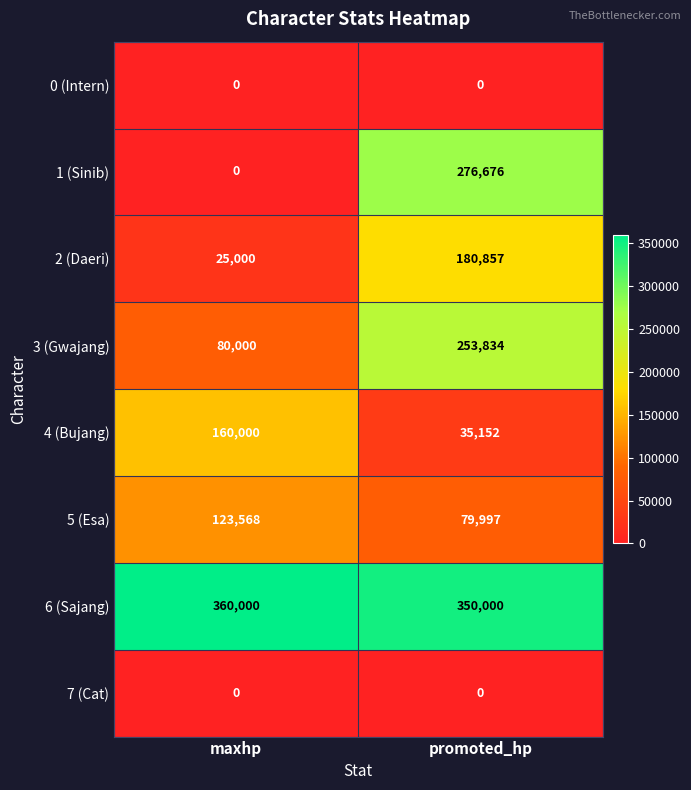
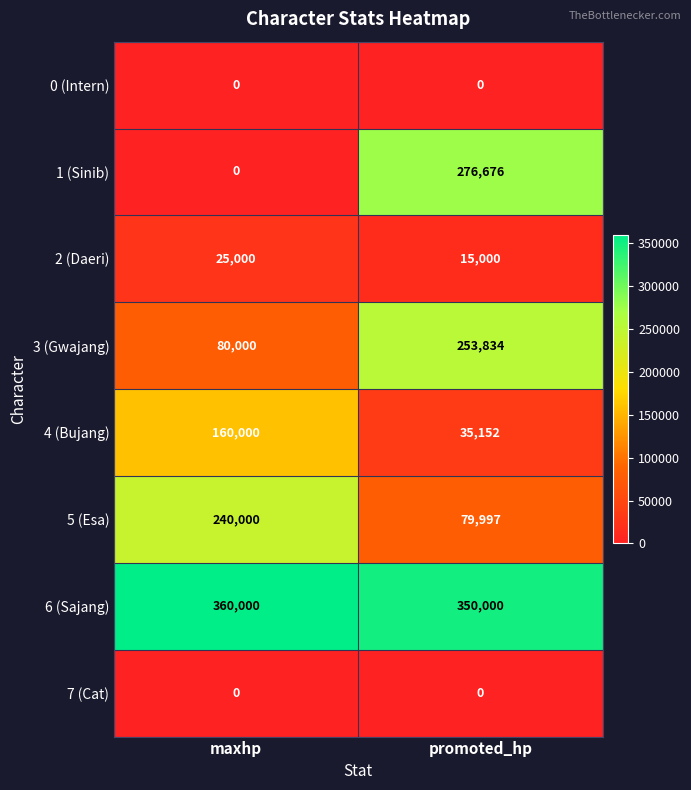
  {
    "0 (Intern)": {
      "maxhp": "0",
      "promoted_hp": "0"
    },
    "1 (Sinib)": {
      "maxhp": "0",
      "promoted_hp": "276,676"
    },
    "2 (Daeri)": {
      "maxhp": "25,000",
-     "promoted_hp": "180,857"
+     "promoted_hp": "15,000"
    },
    "3 (Gwajang)": {
      "maxhp": "80,000",
      "promoted_hp": "253,834"
    },
    "4 (Bujang)": {
      "maxhp": "160,000",
      "promoted_hp": "35,152"
    },
    "5 (Esa)": {
-     "maxhp": "123,568",
+     "maxhp": "240,000",
      "promoted_hp": "79,997"
    },
    "6 (Sajang)": {
      "maxhp": "360,000",
      "promoted_hp": "350,000"
    },
    "7 (Cat)": {
      "maxhp": "0",
      "promoted_hp": "0"
    }
  }
